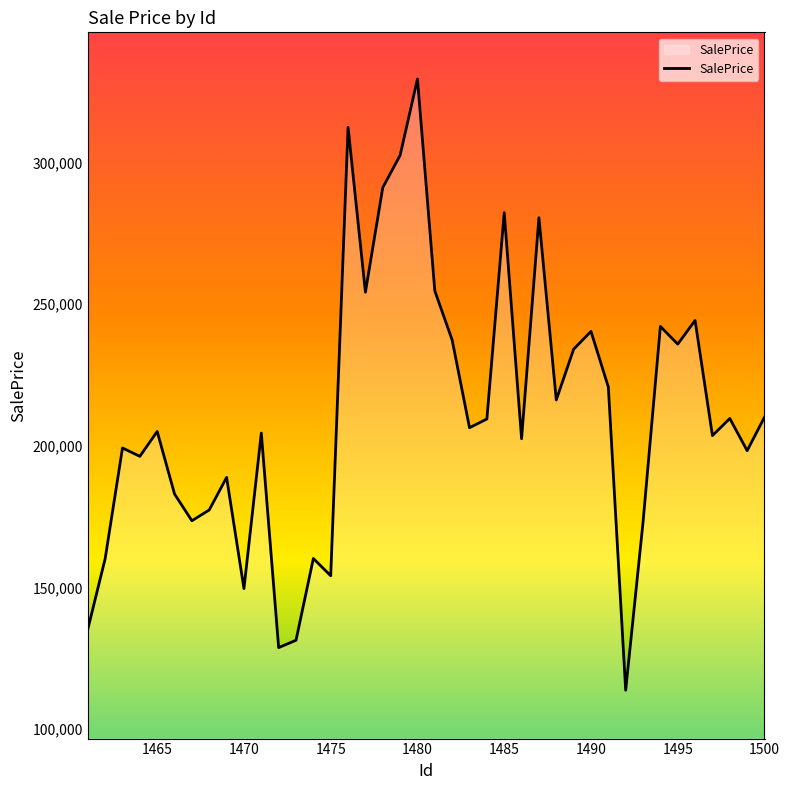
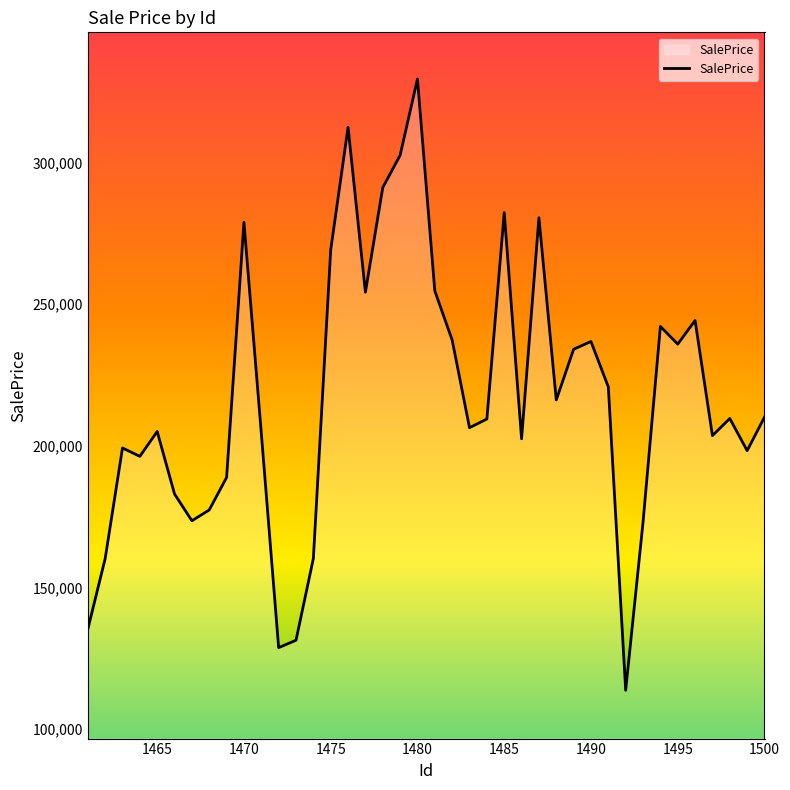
  {
    "1465": "205,000",
-   "1470": "150,000",
-   "1475": "154,000",
+   "1470": "279,000",
+   "1475": "269,000",
    "1480": "329,000",
    "1485": "282,000",
-   "1490": "240,000",
+   "1490": "237,000",
    "1495": "236,000",
    "1500": "210,000"
  }
